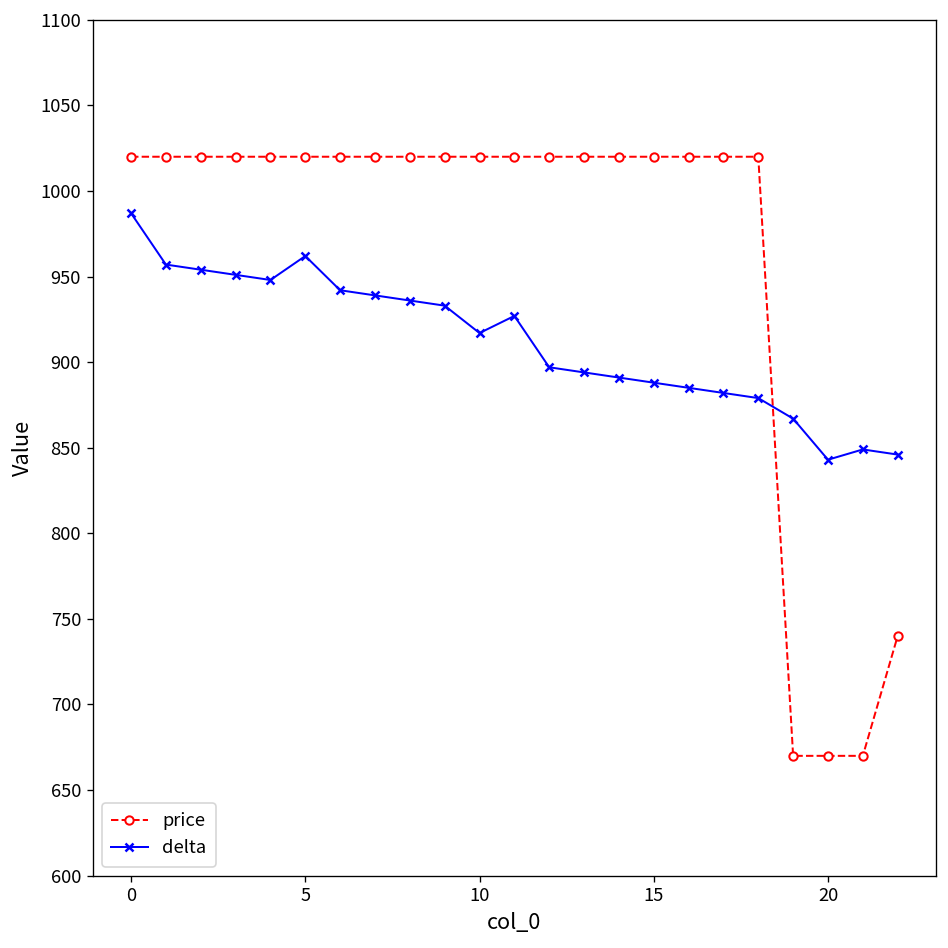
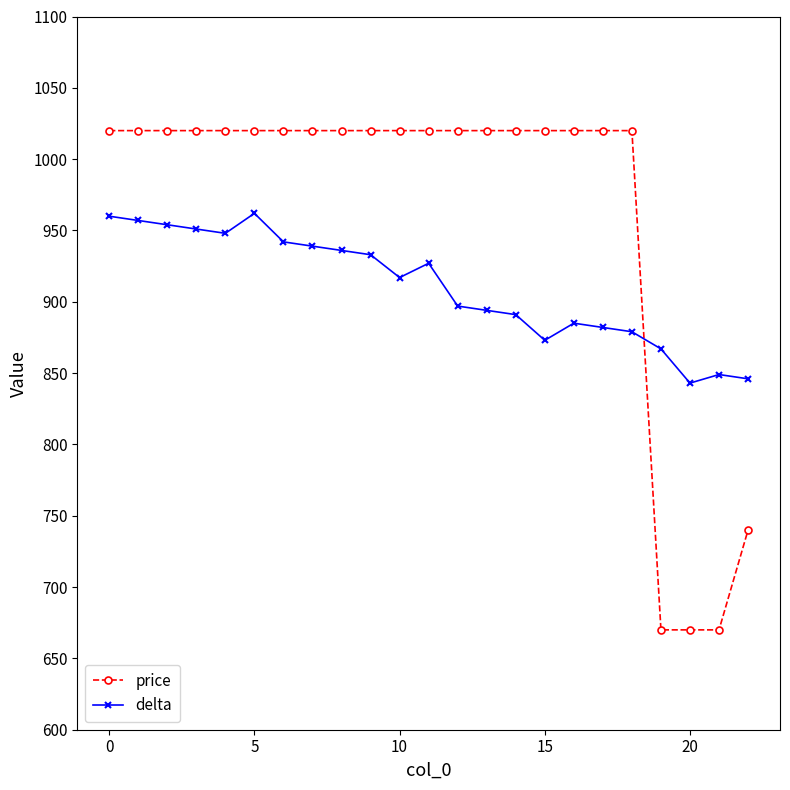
  {
    "price": {
      "0": 1020,
      "5": 1020,
      "10": 1020,
      "15": 1020,
      "20": 670
    },
    "delta": {
-     "0": 987,
+     "0": 960,
      "5": 962,
      "10": 917,
-     "15": 888,
+     "15": 873,
      "20": 843
    }
  }
